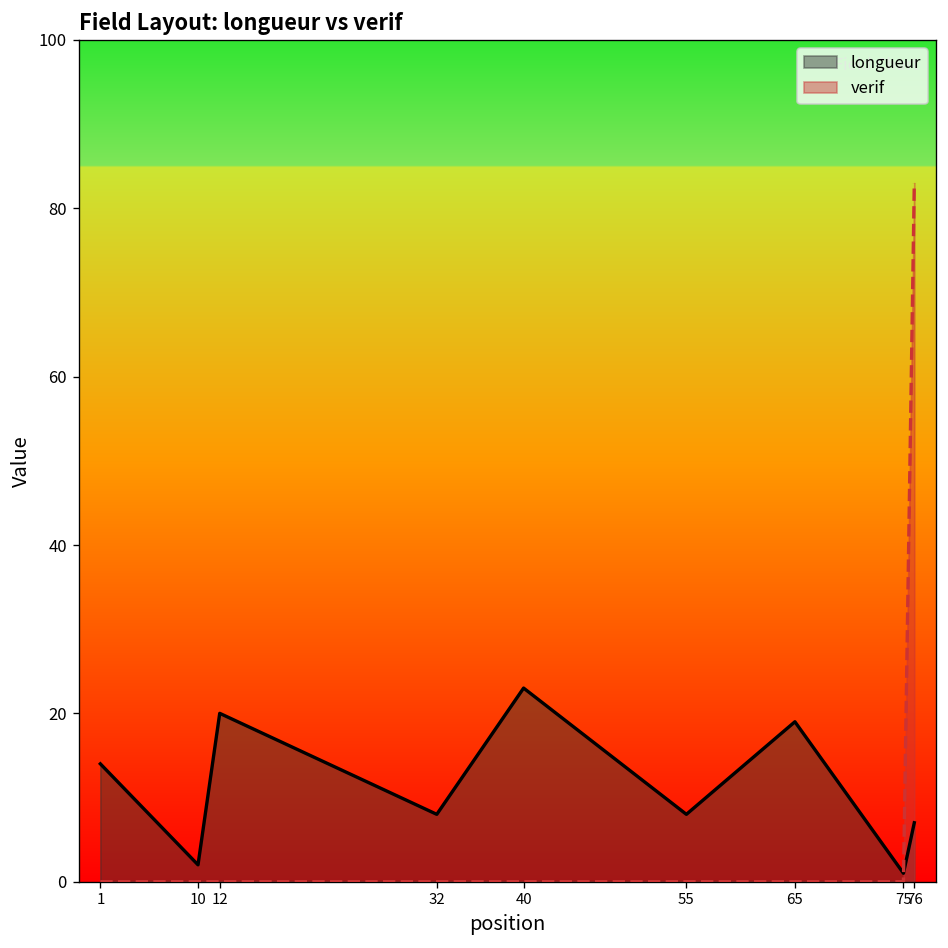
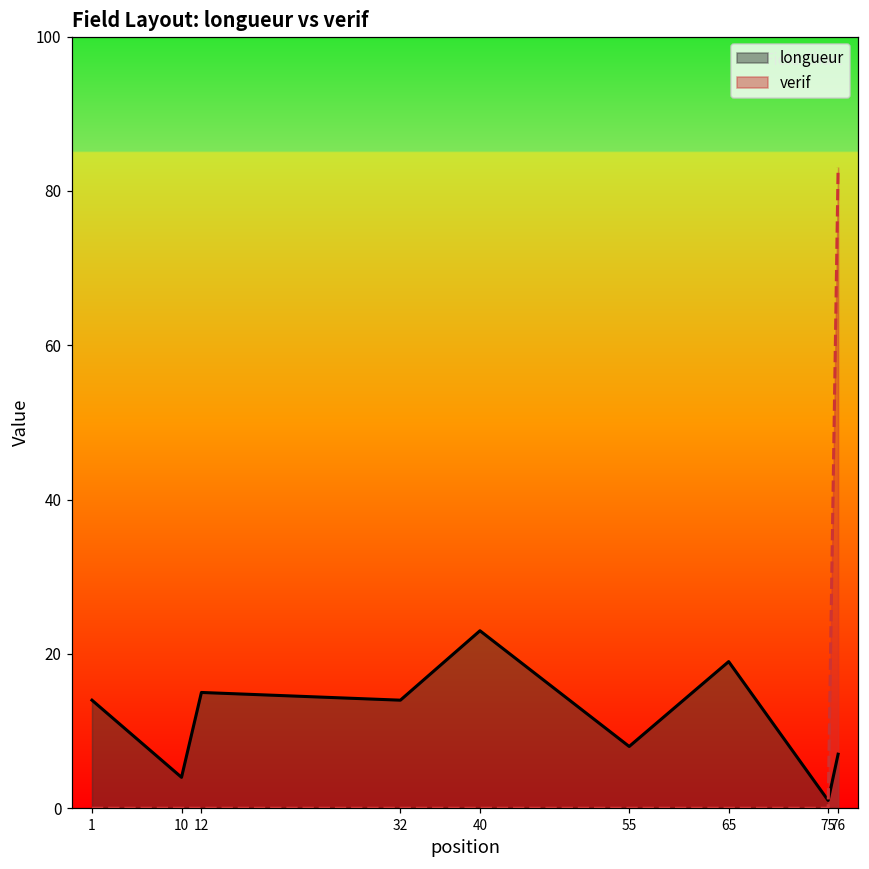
  {
    "longueur": {
      "1": 14,
-     "10": 2,
-     "12": 20,
-     "32": 8,
+     "10": 4,
+     "12": 15,
+     "32": 14,
      "40": 23,
      "55": 8,
      "65": 19
    },
    "verif": {
      "1": 0,
      "10": 0,
      "12": 0,
      "32": 0,
      "40": 0,
      "55": 0,
      "65": 0
    }
  }
